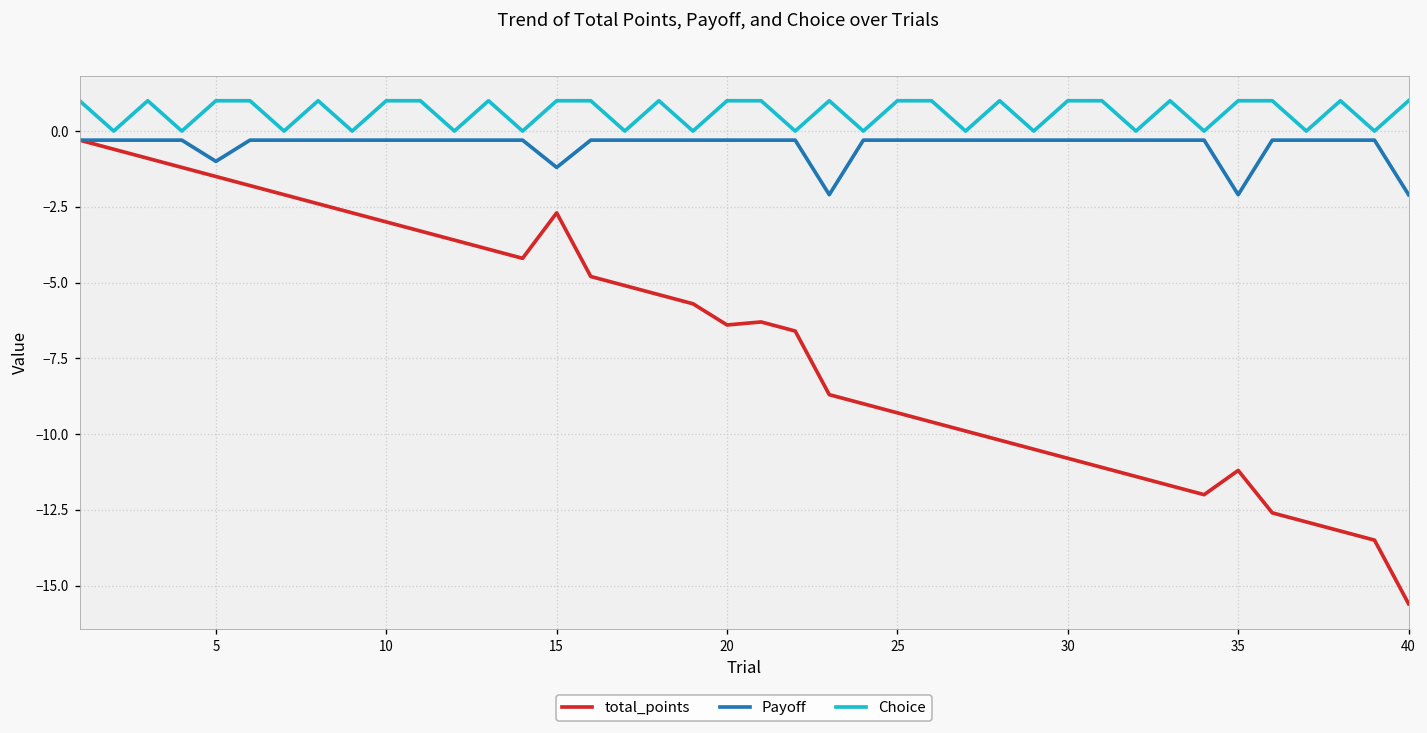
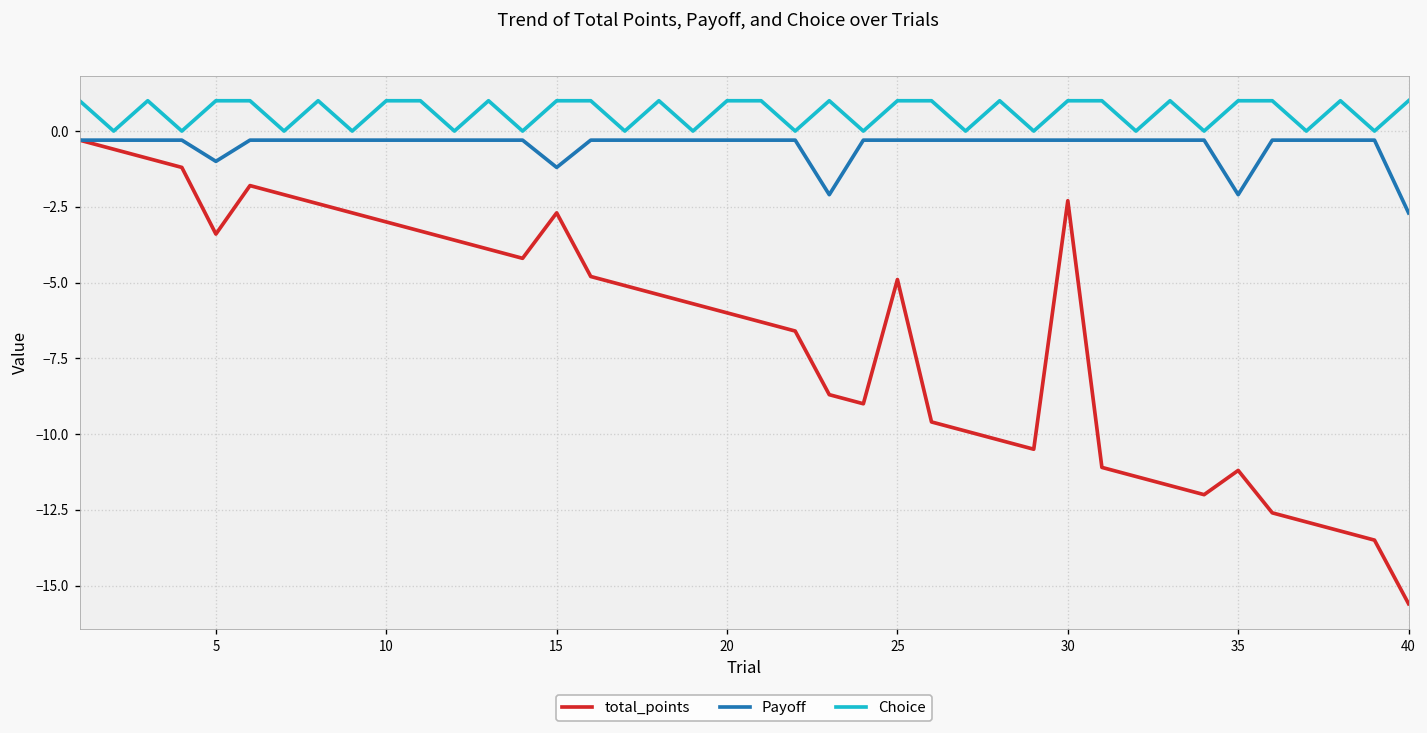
  {
    "total_points": {
-     "5": -1.5,
+     "5": -3.4,
      "10": -3.0,
      "15": -2.7,
-     "20": -6.4,
-     "25": -9.3,
-     "30": -10.8,
+     "20": -6.0,
+     "25": -4.9,
+     "30": -2.3,
      "35": -11.2,
      "40": -15.6
    },
    "Payoff": {
      "5": -1.0,
      "10": -0.3,
      "15": -1.2,
      "20": -0.3,
      "25": -0.3,
      "30": -0.3,
      "35": -2.1,
-     "40": -2.1
+     "40": -2.7
    },
    "Choice": {
      "5": 1.0,
      "10": 1.0,
      "15": 1.0,
      "20": 1.0,
      "25": 1.0,
      "30": 1.0,
      "35": 1.0,
      "40": 1.0
    }
  }
